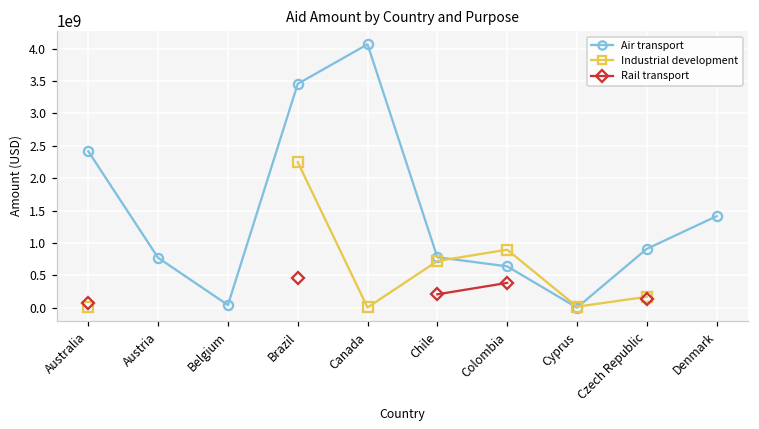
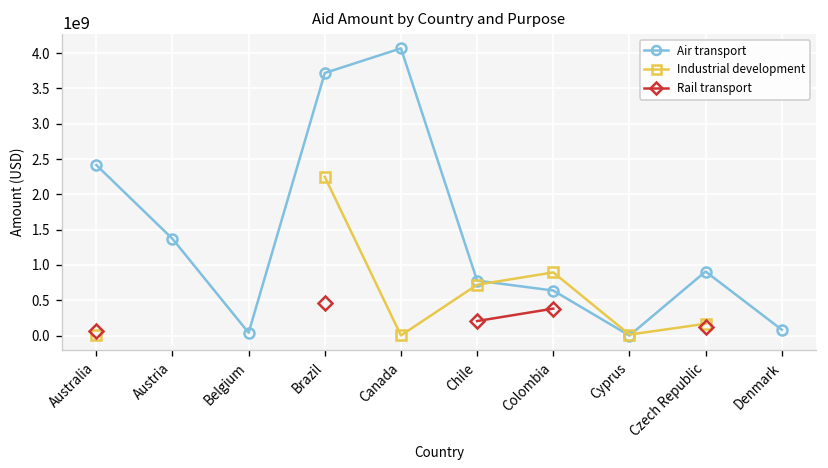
  {
    "Air transport": {
      "Australia": 2400000000,
-     "Austria": 800000000,
+     "Austria": 1400000000,
      "Belgium": 0,
-     "Brazil": 3500000000,
+     "Brazil": 3700000000,
      "Canada": 4100000000,
      "Chile": 800000000,
      "Colombia": 600000000,
      "Czech Republic": 900000000,
-     "Denmark": 1400000000
+     "Denmark": 100000000
    },
    "Industrial development": {
      "Australia": 0,
      "Brazil": 2200000000,
      "Canada": 0,
      "Chile": 700000000,
      "Colombia": 900000000
    },
    "Rail transport": {
      "Australia": 100000000,
      "Brazil": 500000000,
      "Chile": 200000000,
      "Colombia": 400000000
    }
  }
